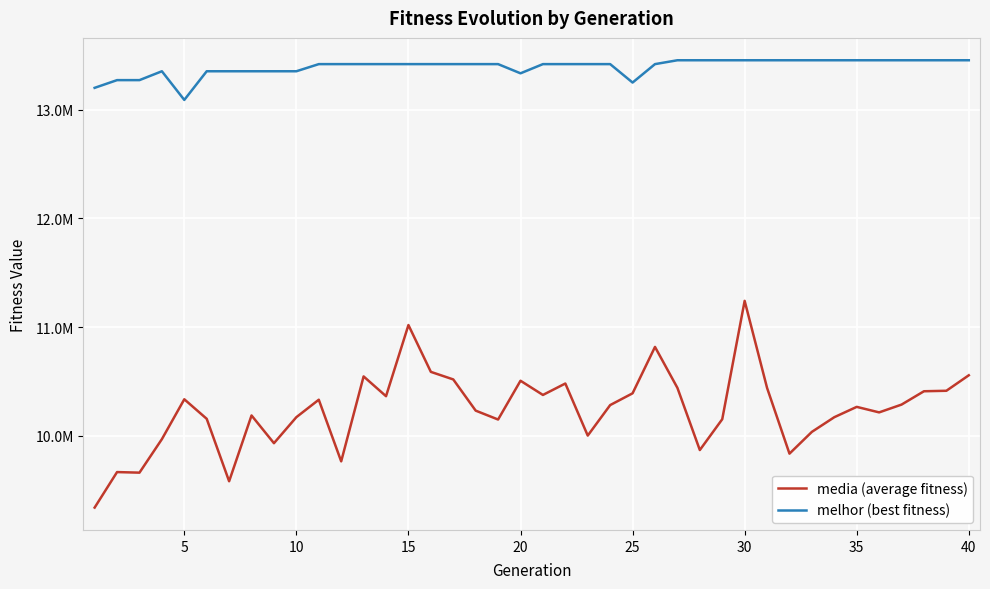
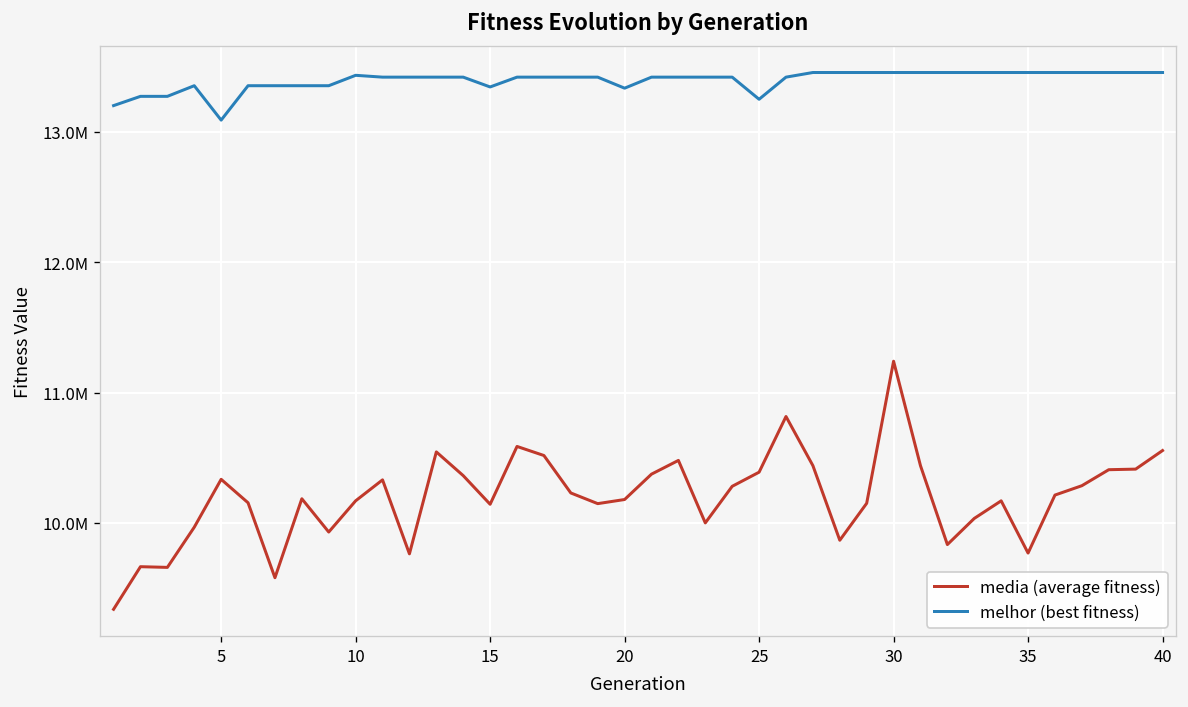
  {
    "media (average fitness)": {
      "5": 10330000,
      "10": 10170000,
-     "15": 11020000,
-     "20": 10510000,
+     "15": 10140000,
+     "20": 10180000,
      "25": 10390000,
      "30": 11240000,
-     "35": 10260000,
+     "35": 9770000,
      "40": 10560000
    },
    "melhor (best fitness)": {
      "5": 13090000,
-     "10": 13350000,
-     "15": 13420000,
+     "10": 13430000,
+     "15": 13350000,
      "20": 13340000,
      "25": 13250000,
      "30": 13460000,
      "35": 13460000,
      "40": 13460000
    }
  }
